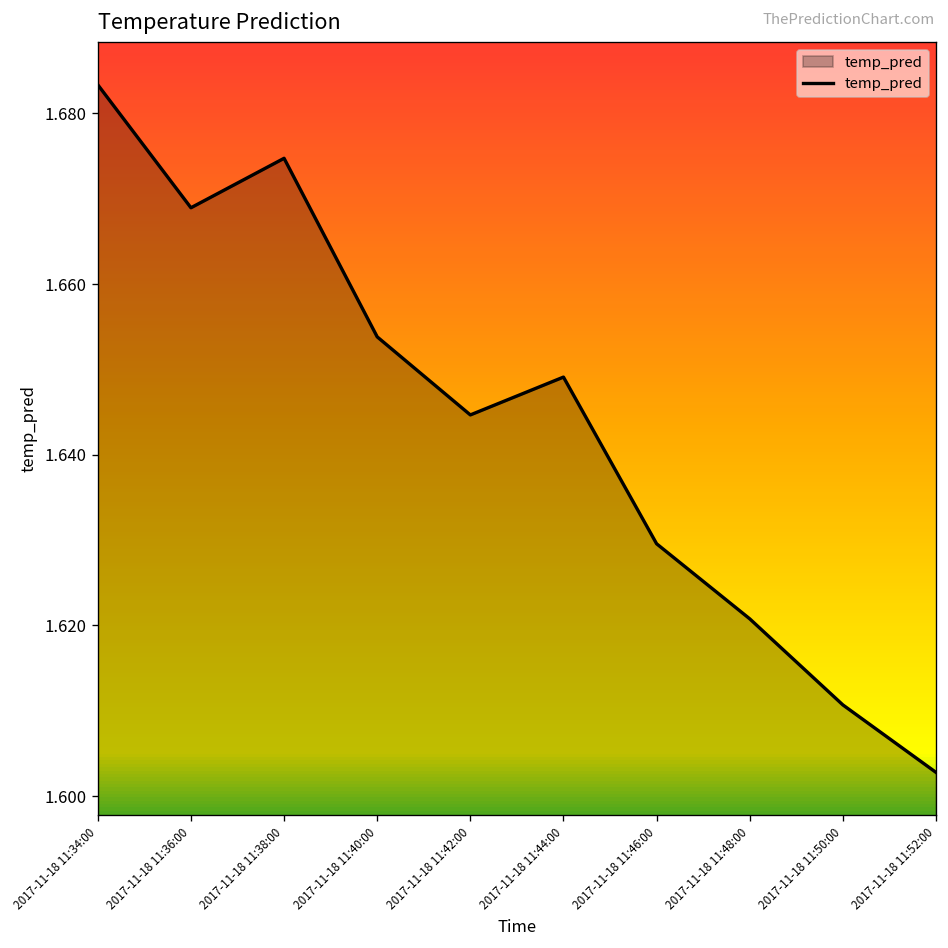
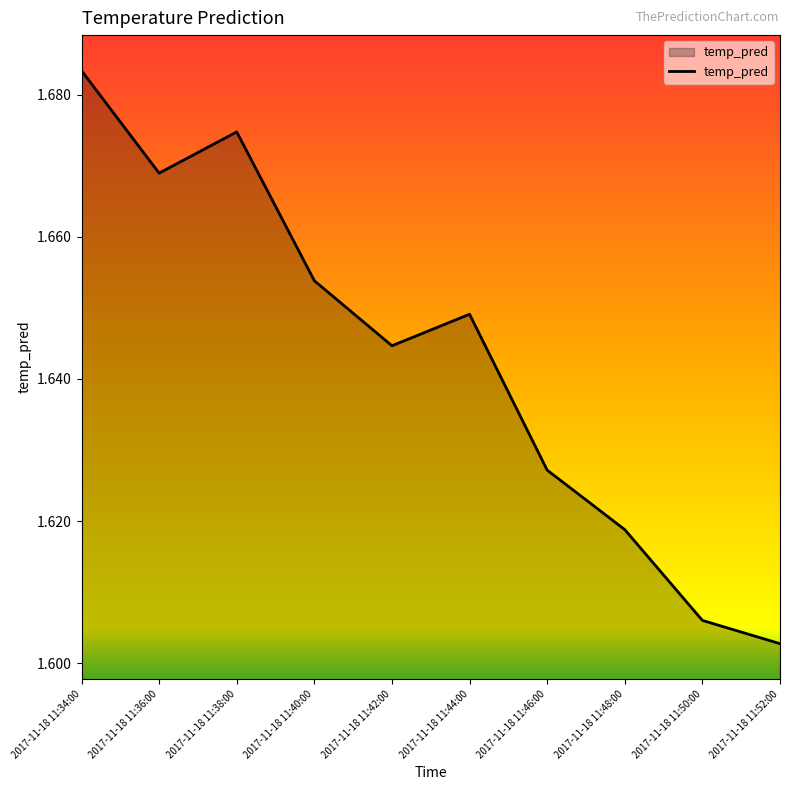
  {
    "2017-11-18 11:34:00": 1.683,
    "2017-11-18 11:36:00": 1.669,
    "2017-11-18 11:38:00": 1.675,
    "2017-11-18 11:40:00": 1.654,
    "2017-11-18 11:42:00": 1.645,
    "2017-11-18 11:44:00": 1.649,
-   "2017-11-18 11:46:00": 1.630,
-   "2017-11-18 11:48:00": 1.621,
-   "2017-11-18 11:50:00": 1.611,
+   "2017-11-18 11:46:00": 1.627,
+   "2017-11-18 11:48:00": 1.619,
+   "2017-11-18 11:50:00": 1.606,
    "2017-11-18 11:52:00": 1.603
  }
